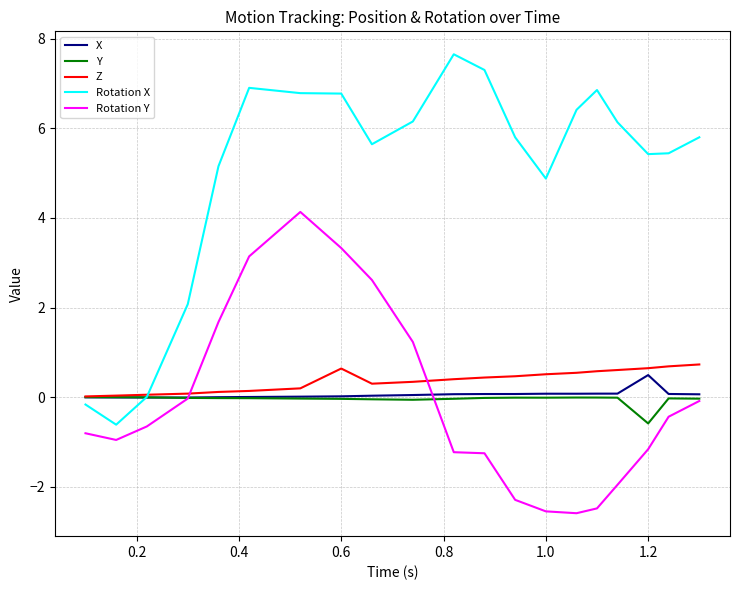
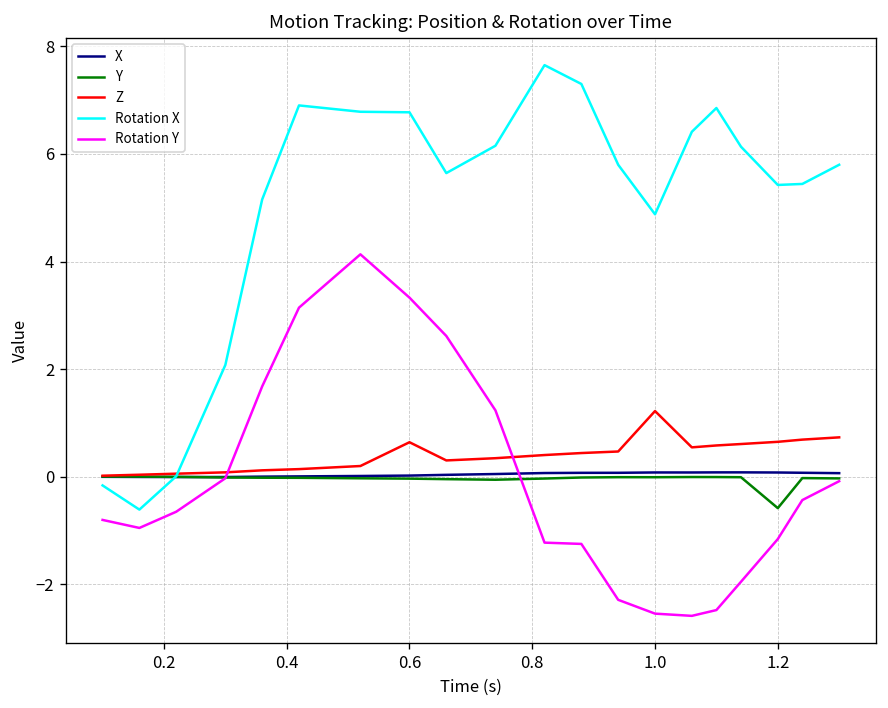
  {
    "X": {
      "0.6": 0.0,
      "1.0": 0.1,
-     "1.2": 0.5
+     "1.2": 0.1
    },
    "Y": {
      "0.6": 0.0,
      "1.0": 0.0,
      "1.2": -0.6
    },
    "Z": {
      "0.6": 0.6,
-     "1.0": 0.5,
+     "1.0": 1.2,
      "1.2": 0.6
    },
    "Rotation X": {
      "0.6": 6.8,
      "1.0": 4.9,
      "1.2": 5.4
    },
    "Rotation Y": {
      "0.6": 3.3,
      "1.0": -2.5,
      "1.2": -1.2
    }
  }
